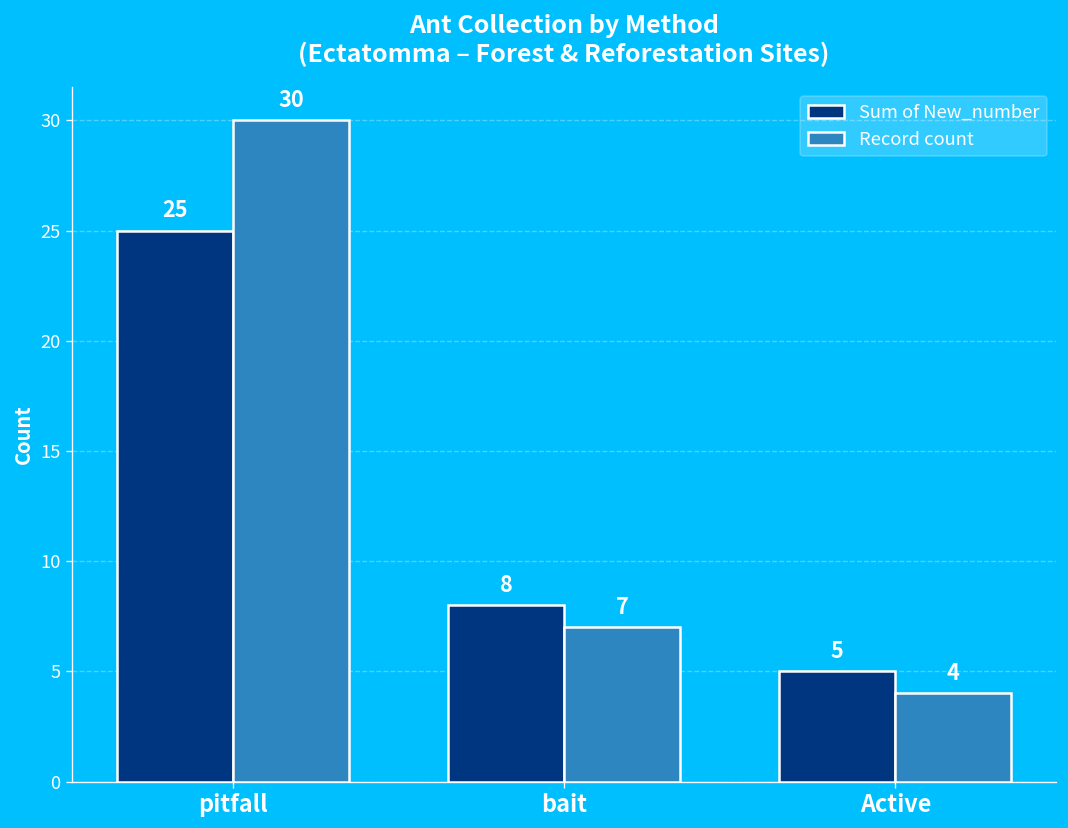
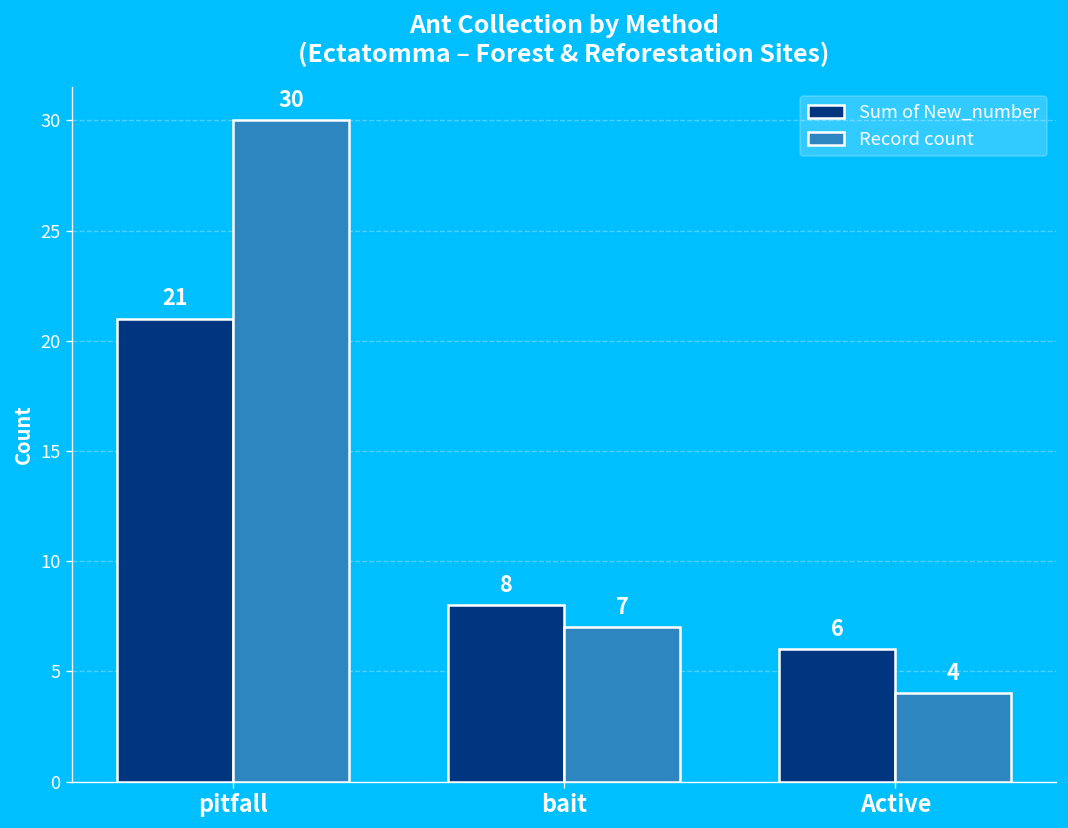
  {
    "Sum of New_number": {
-     "pitfall": 25,
+     "pitfall": 21,
      "bait": 8,
-     "Active": 5
+     "Active": 6
    },
    "Record count": {
      "pitfall": 30,
      "bait": 7,
      "Active": 4
    }
  }
